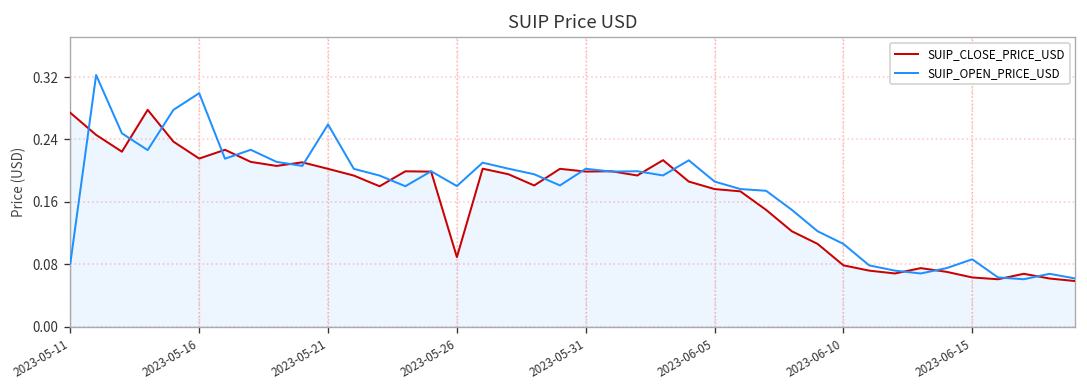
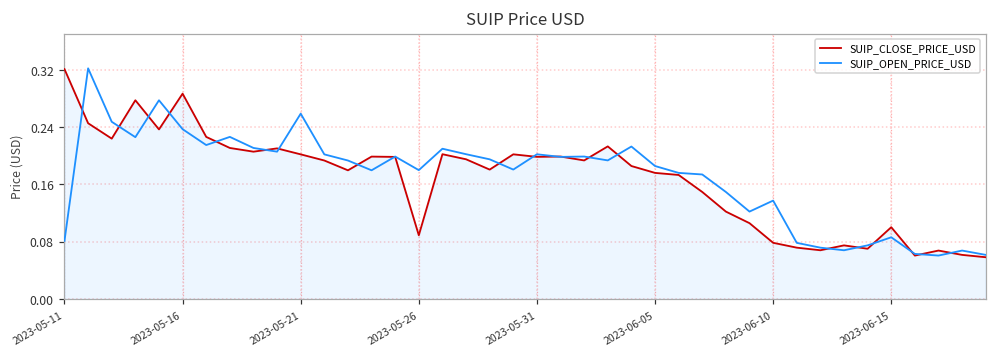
  {
    "SUIP_CLOSE_PRICE_USD": {
-     "2023-05-11": 0.27,
-     "2023-05-16": 0.22,
+     "2023-05-11": 0.32,
+     "2023-05-16": 0.29,
      "2023-05-21": 0.20,
      "2023-05-26": 0.09,
      "2023-06-05": 0.18,
      "2023-06-10": 0.08,
-     "2023-06-15": 0.06
+     "2023-06-15": 0.10
    },
    "SUIP_OPEN_PRICE_USD": {
      "2023-05-11": 0.08,
-     "2023-05-16": 0.30,
+     "2023-05-16": 0.24,
      "2023-05-21": 0.26,
      "2023-05-26": 0.18,
      "2023-06-05": 0.19,
-     "2023-06-10": 0.11,
+     "2023-06-10": 0.14,
      "2023-06-15": 0.09
    }
  }
